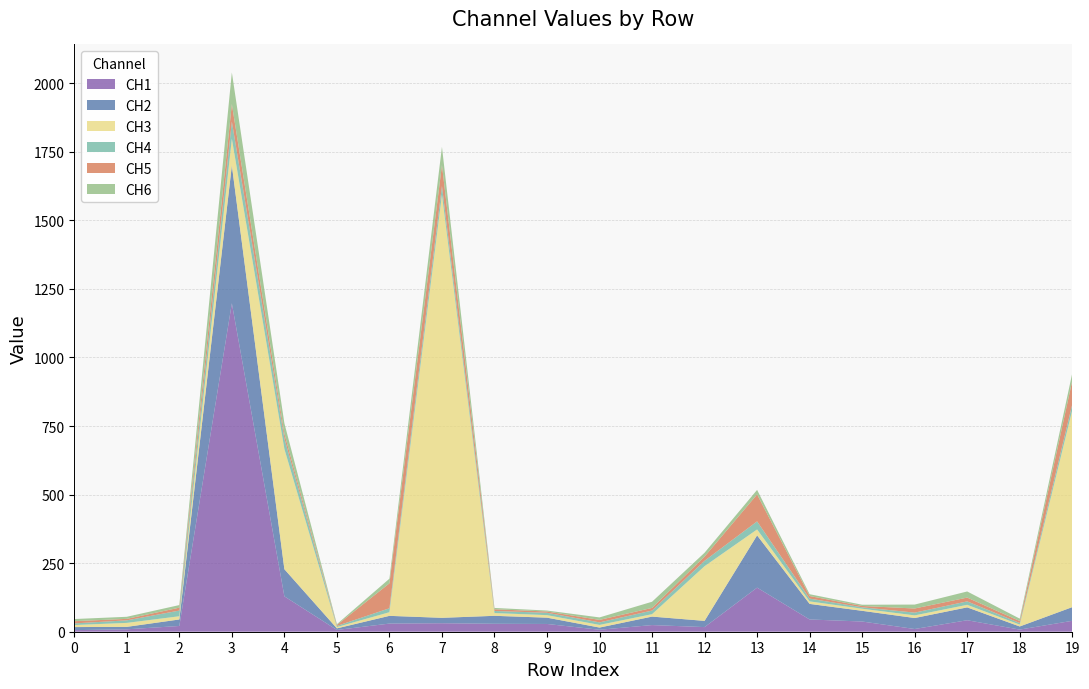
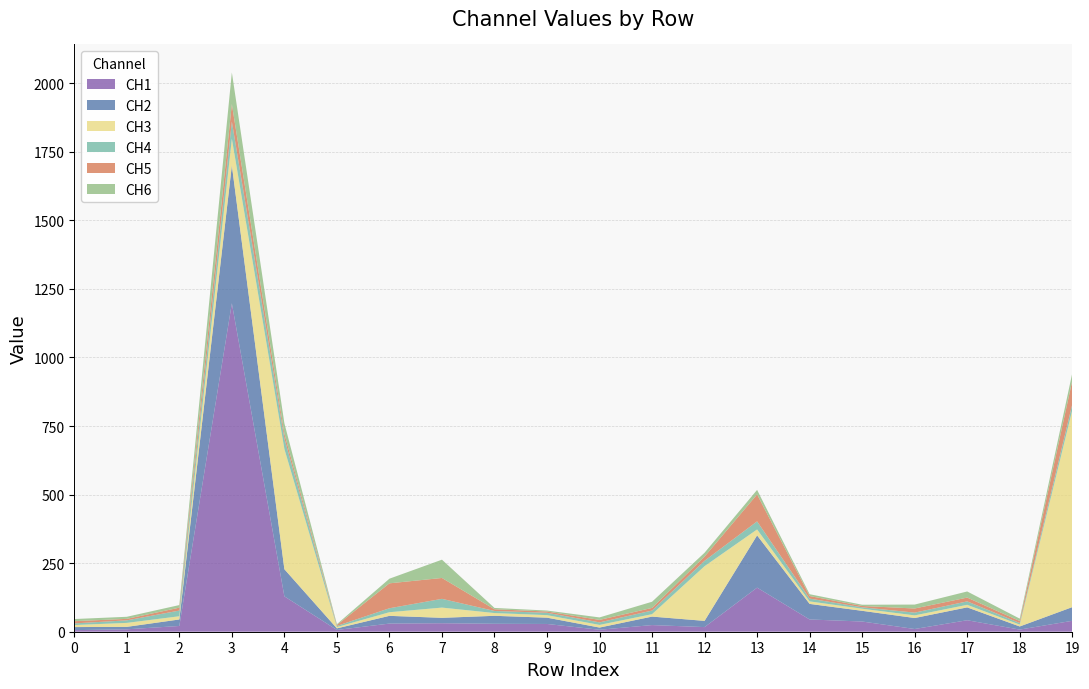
  {
    "CH3": {
      "1": 10,
      "2": 10,
      "3": 100,
      "4": 440,
      "6": 10,
-     "7": 1540,
+     "7": 40,
      "12": 200,
      "13": 20,
      "16": 10,
      "17": 10,
      "19": 720
    },
    "CH5": {
      "2": 10,
      "3": 60,
      "4": 20,
      "6": 90,
      "7": 80,
      "11": 10,
      "12": 20,
      "13": 100,
      "16": 20,
      "17": 10,
      "19": 90
    }
  }
